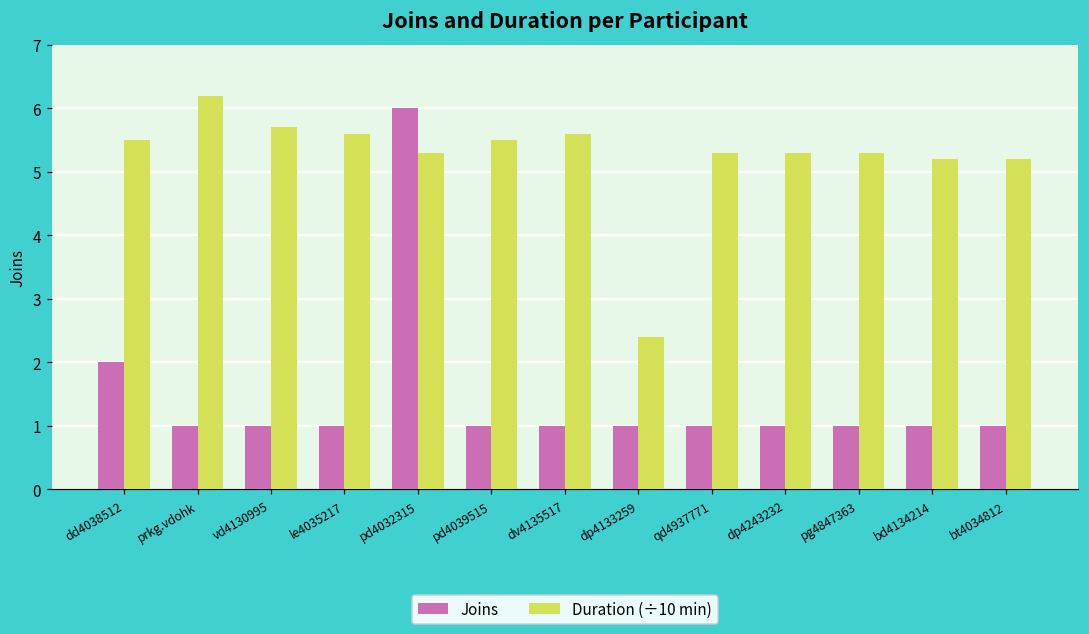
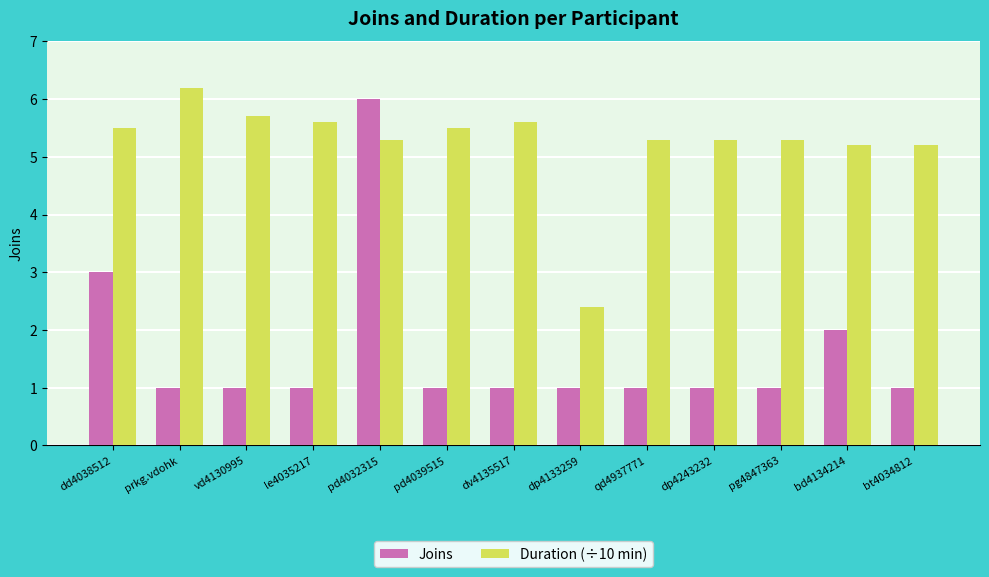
  {
    "Joins": {
-     "dd4038512": 2,
+     "dd4038512": 3,
      "prkg.vdohk": 1,
      "vd4130995": 1,
      "le4035217": 1,
      "pd4032315": 6,
      "pd4039515": 1,
      "dv4135517": 1,
      "dp4133259": 1,
      "qd4937771": 1,
      "dp4243232": 1,
      "pg4847363": 1,
-     "bd4134214": 1,
+     "bd4134214": 2,
      "bt4034812": 1
    },
    "Duration (÷10 min)": {
      "dd4038512": 5.5,
      "prkg.vdohk": 6.2,
      "vd4130995": 5.7,
      "le4035217": 5.6,
      "pd4032315": 5.3,
      "pd4039515": 5.5,
      "dv4135517": 5.6,
      "dp4133259": 2.4,
      "qd4937771": 5.3,
      "dp4243232": 5.3,
      "pg4847363": 5.3,
      "bd4134214": 5.2,
      "bt4034812": 5.2
    }
  }
